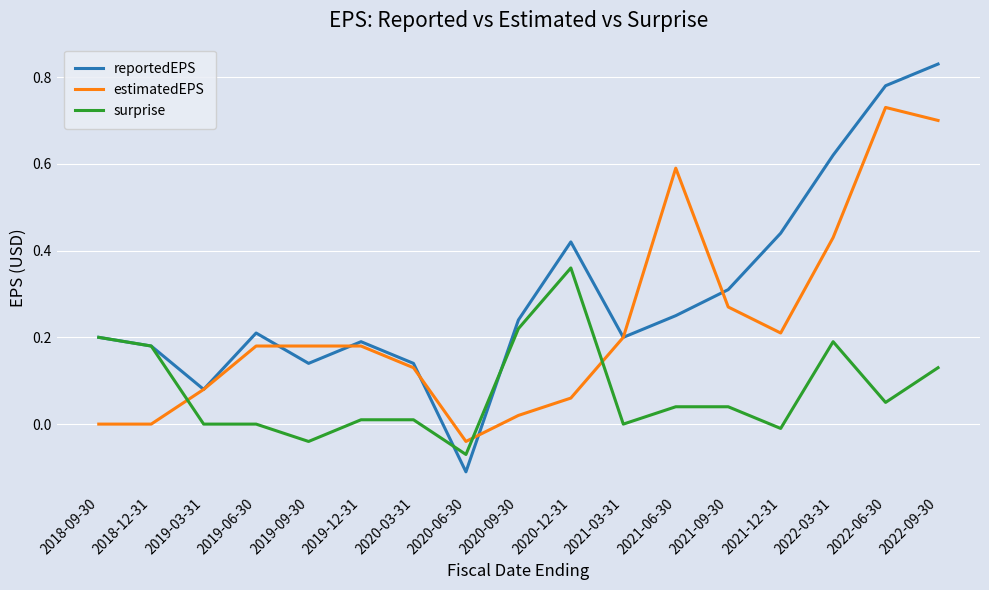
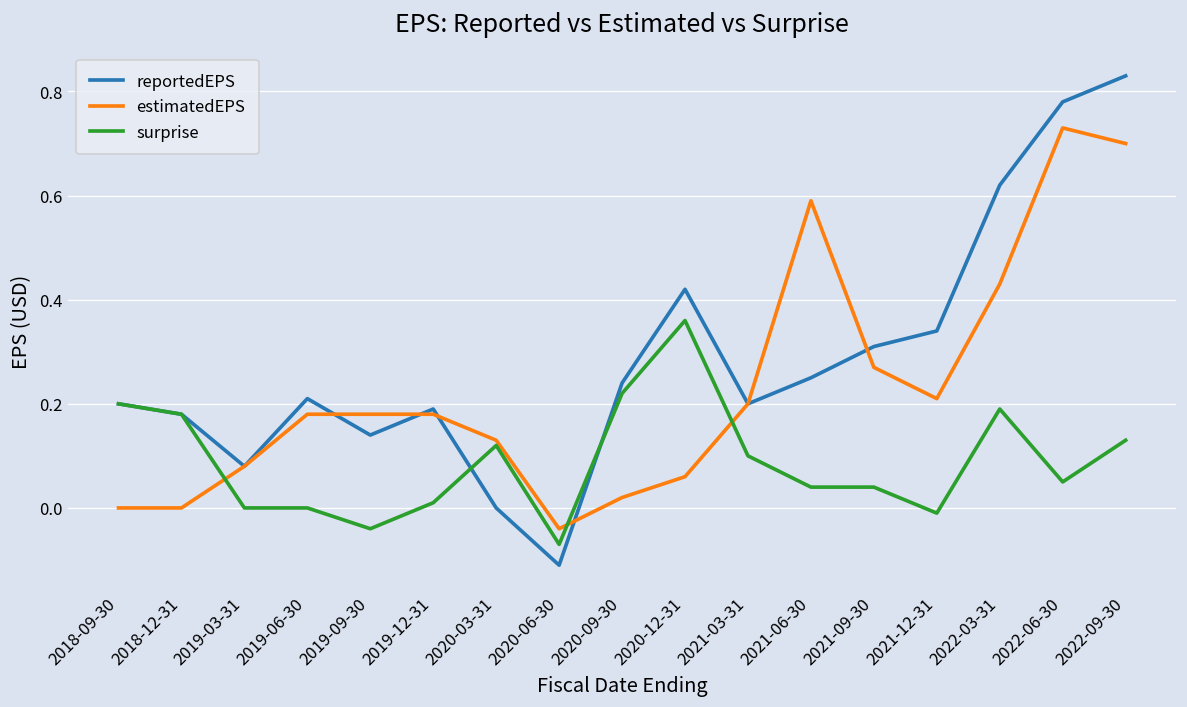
  {
    "reportedEPS": {
      "2019-06-30": 0.21,
      "2019-09-30": 0.14,
      "2019-12-31": 0.19,
-     "2020-03-31": 0.14,
+     "2020-03-31": 0.00,
      "2020-06-30": -0.11,
      "2020-09-30": 0.24,
      "2020-12-31": 0.42,
      "2021-06-30": 0.25,
      "2021-09-30": 0.31,
-     "2021-12-31": 0.44,
+     "2021-12-31": 0.34,
      "2022-03-31": 0.62,
      "2022-06-30": 0.78,
      "2022-09-30": 0.83
    },
    "estimatedEPS": {
      "2018-09-30": 0.00,
      "2018-12-31": 0.00,
      "2019-06-30": 0.18,
      "2019-09-30": 0.18,
      "2019-12-31": 0.18,
      "2020-03-31": 0.13,
      "2020-06-30": -0.04,
      "2020-09-30": 0.02,
      "2020-12-31": 0.06,
      "2021-06-30": 0.59,
      "2021-09-30": 0.27,
      "2021-12-31": 0.21,
      "2022-03-31": 0.43,
      "2022-06-30": 0.73,
      "2022-09-30": 0.70
    },
    "surprise": {
      "2019-03-31": 0.00,
      "2019-06-30": 0.00,
      "2019-09-30": -0.04,
      "2019-12-31": 0.01,
-     "2020-03-31": 0.01,
+     "2020-03-31": 0.12,
      "2020-06-30": -0.07,
      "2020-09-30": 0.22,
      "2020-12-31": 0.36,
-     "2021-03-31": 0.0,
+     "2021-03-31": 0.1,
      "2021-06-30": 0.04,
      "2021-09-30": 0.04,
      "2021-12-31": -0.01,
      "2022-03-31": 0.19,
      "2022-06-30": 0.05,
      "2022-09-30": 0.13
    }
  }
